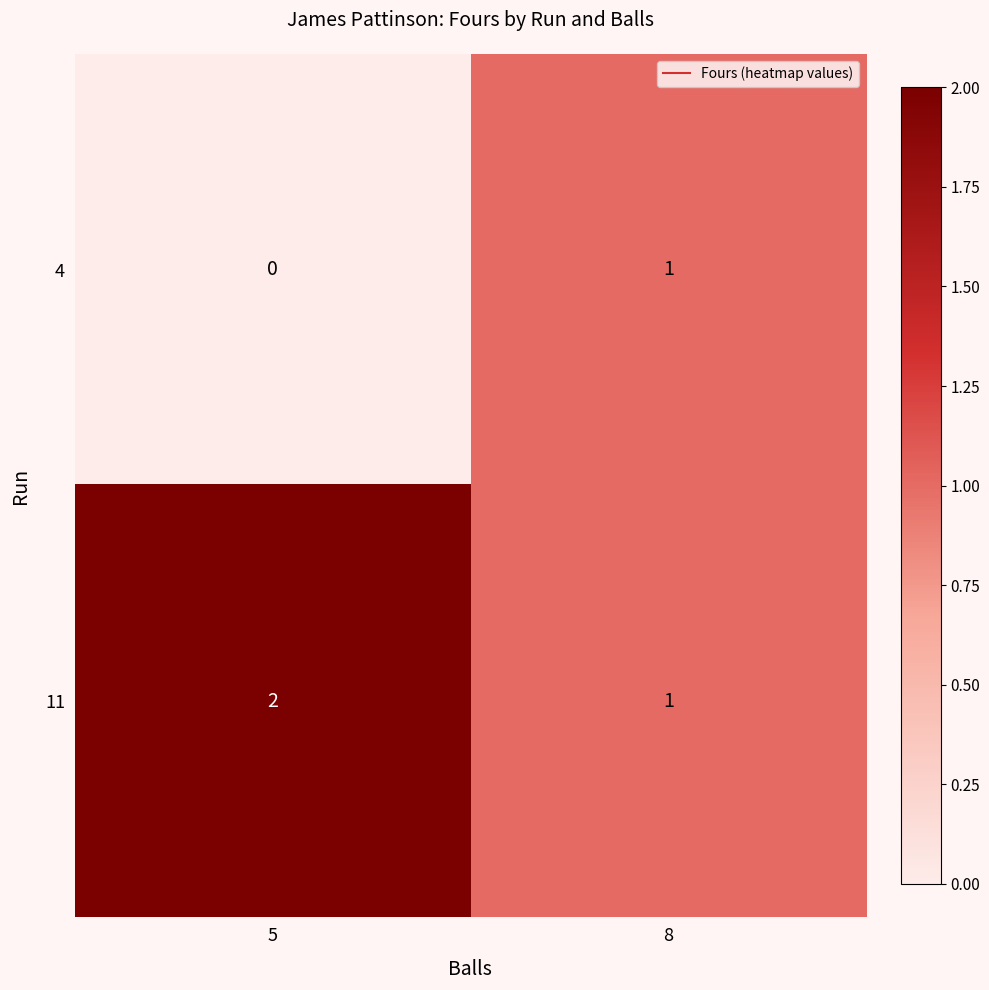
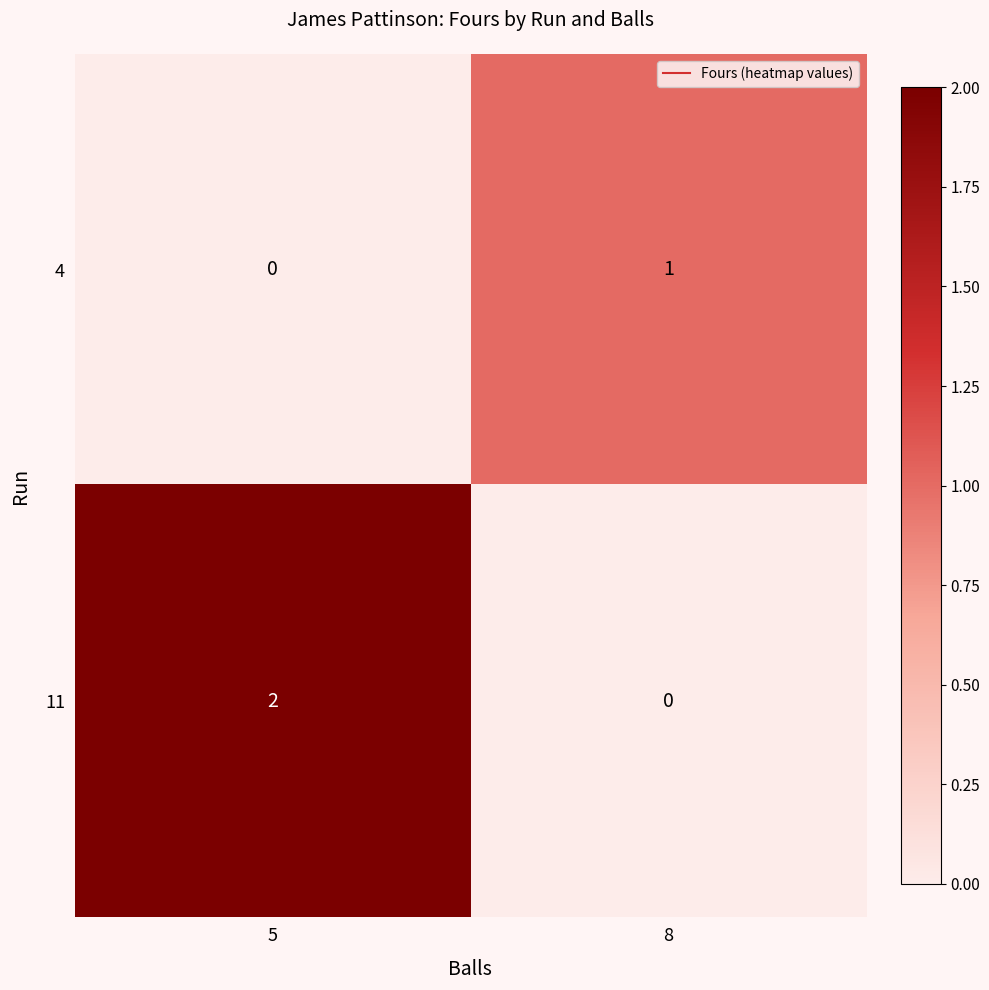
  {
    "4": {
      "5": 0,
      "8": 1
    },
    "11": {
      "5": 2,
-     "8": 1
+     "8": 0
    }
  }
